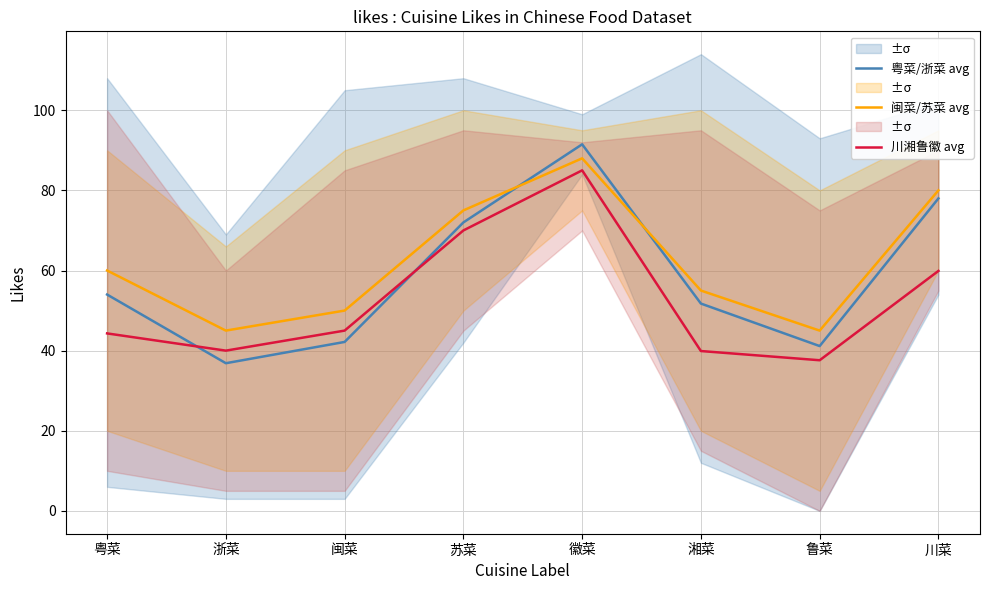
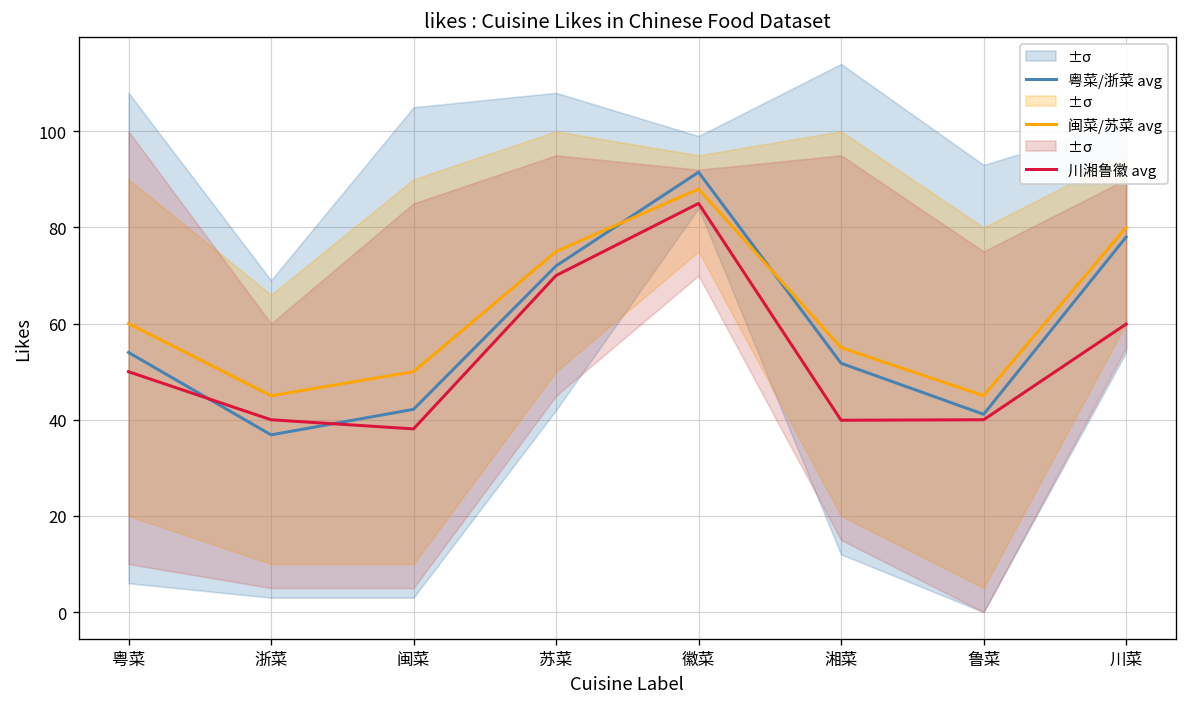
  {
    "川湘鲁徽 avg": {
-     "粤菜": 44,
+     "粤菜": 50,
      "浙菜": 40,
-     "闽菜": 45,
+     "闽菜": 38,
      "苏菜": 70,
      "徽菜": 85,
      "湘菜": 40,
-     "鲁菜": 38,
+     "鲁菜": 40,
      "川菜": 60
    }
  }
